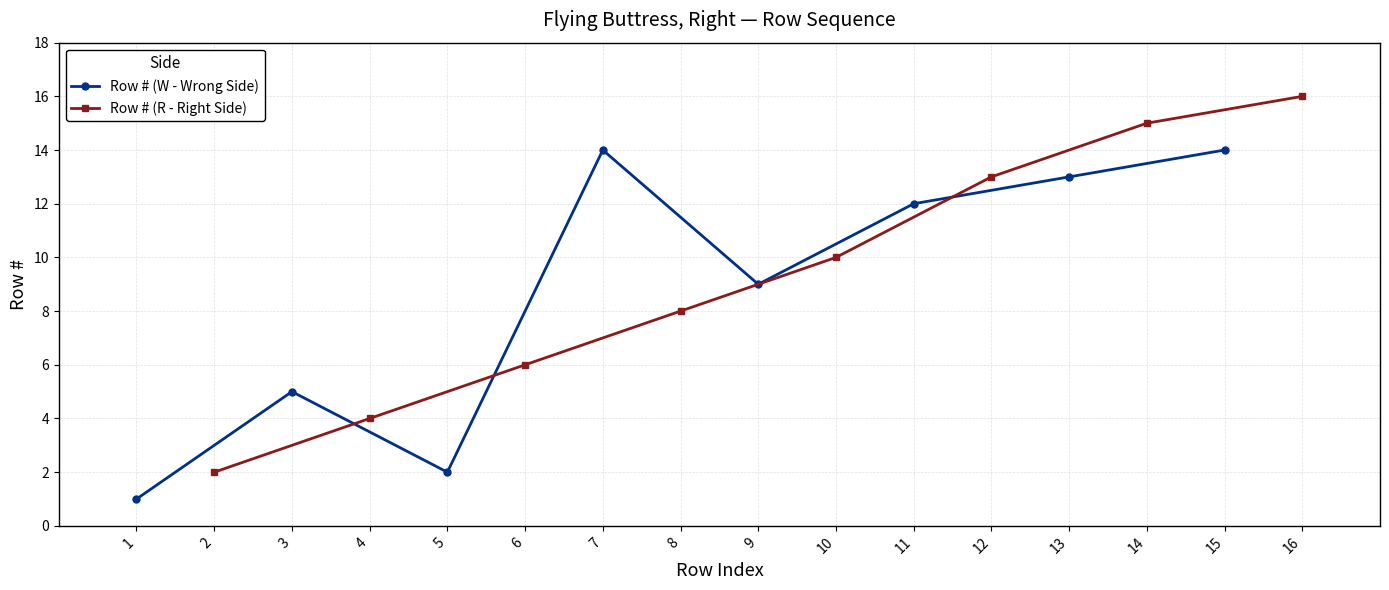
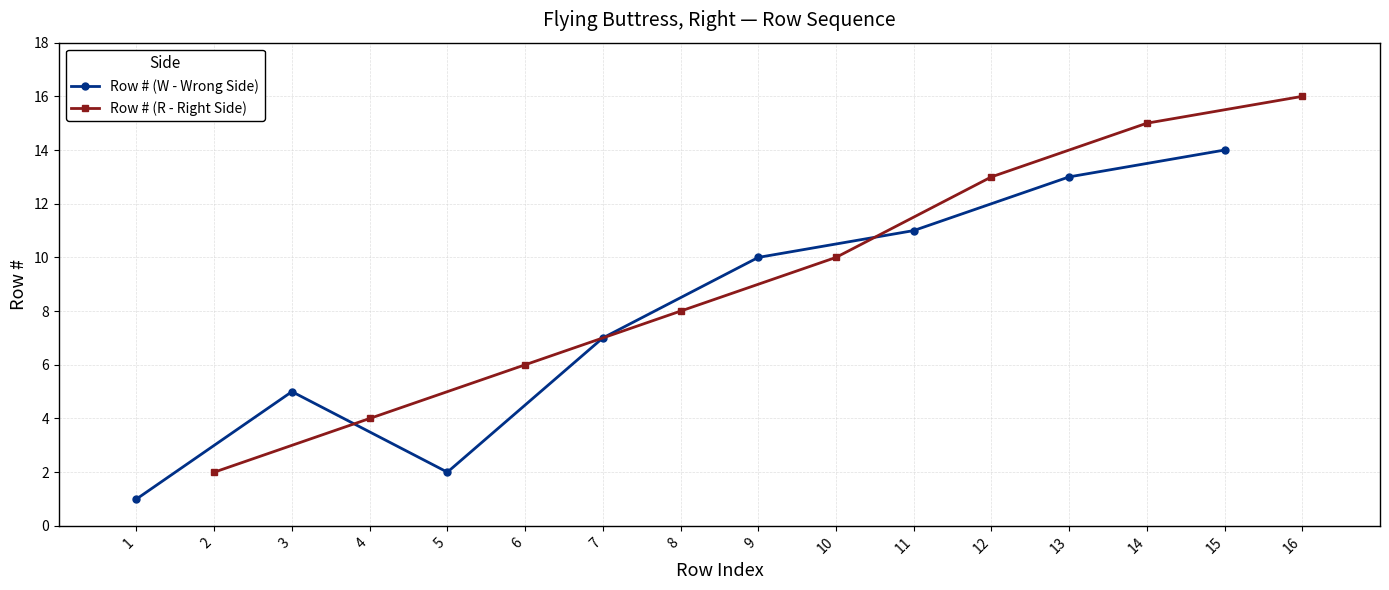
  {
    "Row # (W - Wrong Side)": {
      "1": 1,
      "3": 5,
      "5": 2,
-     "7": 14,
-     "9": 9,
-     "11": 12,
+     "7": 7,
+     "9": 10,
+     "11": 11,
      "13": 13,
      "15": 14
    },
    "Row # (R - Right Side)": {
      "2": 2,
      "4": 4,
      "6": 6,
      "8": 8,
      "10": 10,
      "12": 13,
      "14": 15,
      "16": 16
    }
  }
